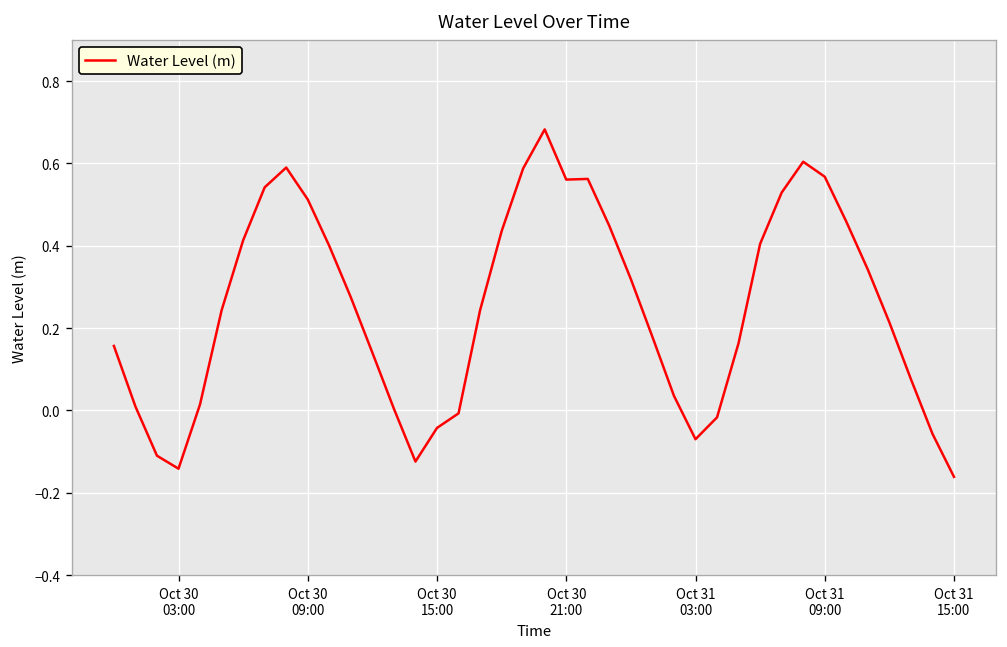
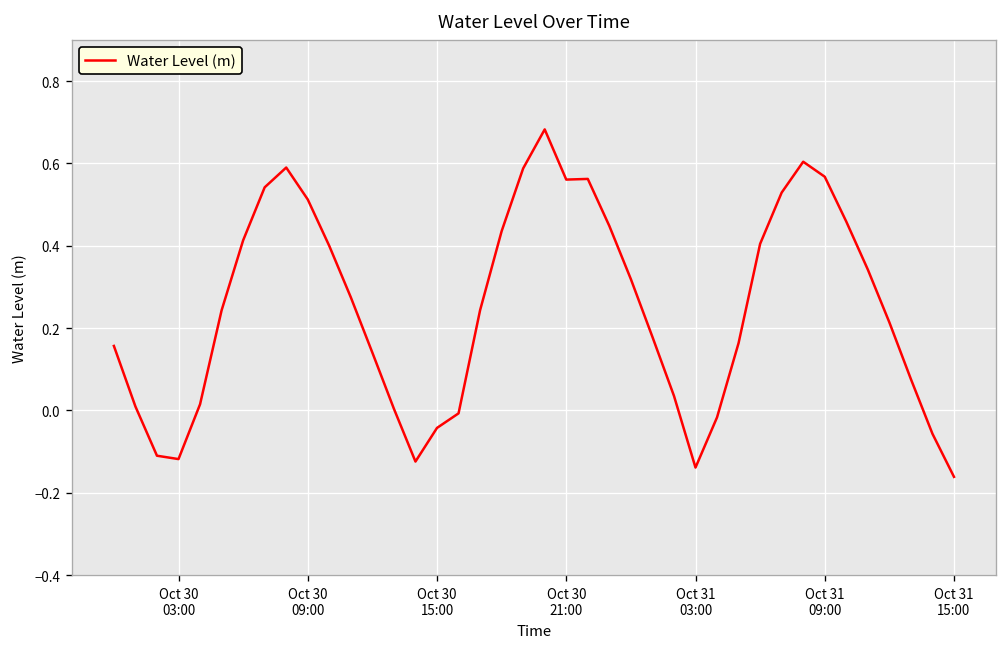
  {
-   "Oct 30 03:00": -0.14,
+   "Oct 30 03:00": -0.12,
    "Oct 30 09:00": 0.51,
    "Oct 30 15:00": -0.04,
    "Oct 30 21:00": 0.56,
-   "Oct 31 03:00": -0.07,
+   "Oct 31 03:00": -0.14,
    "Oct 31 09:00": 0.57,
    "Oct 31 15:00": -0.16
  }
